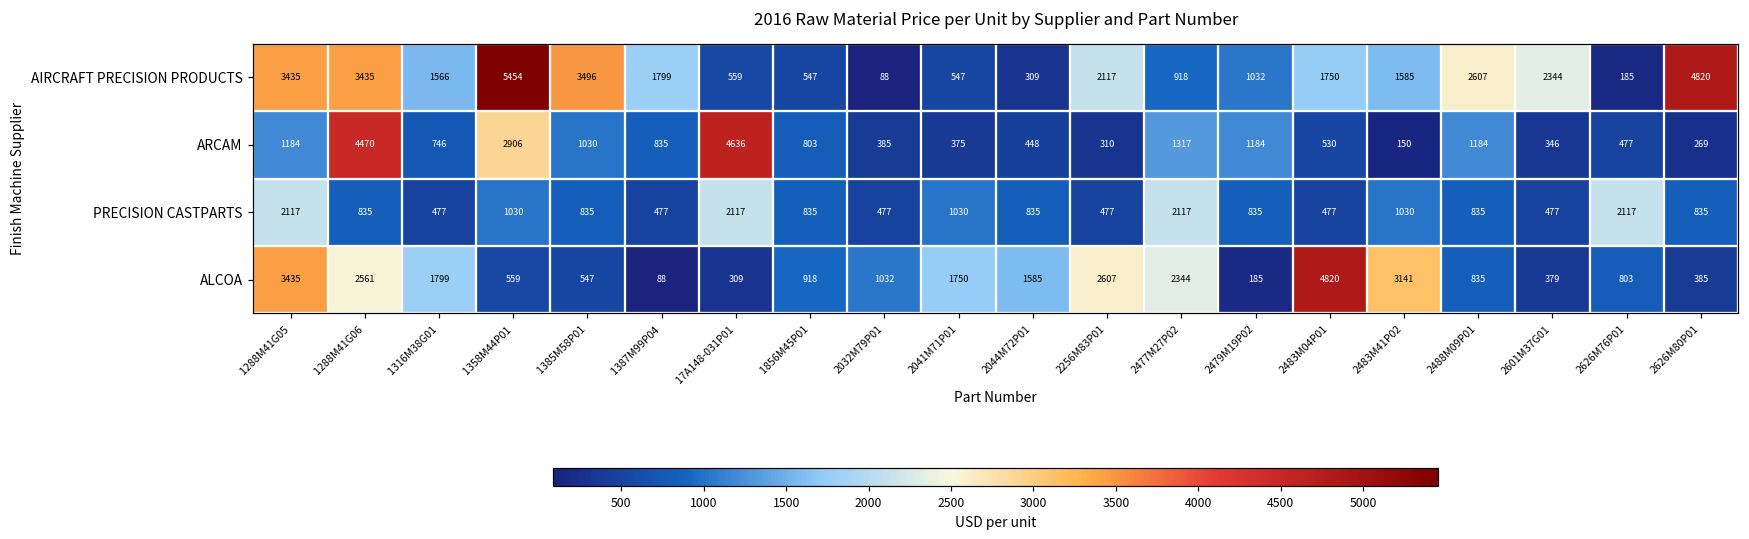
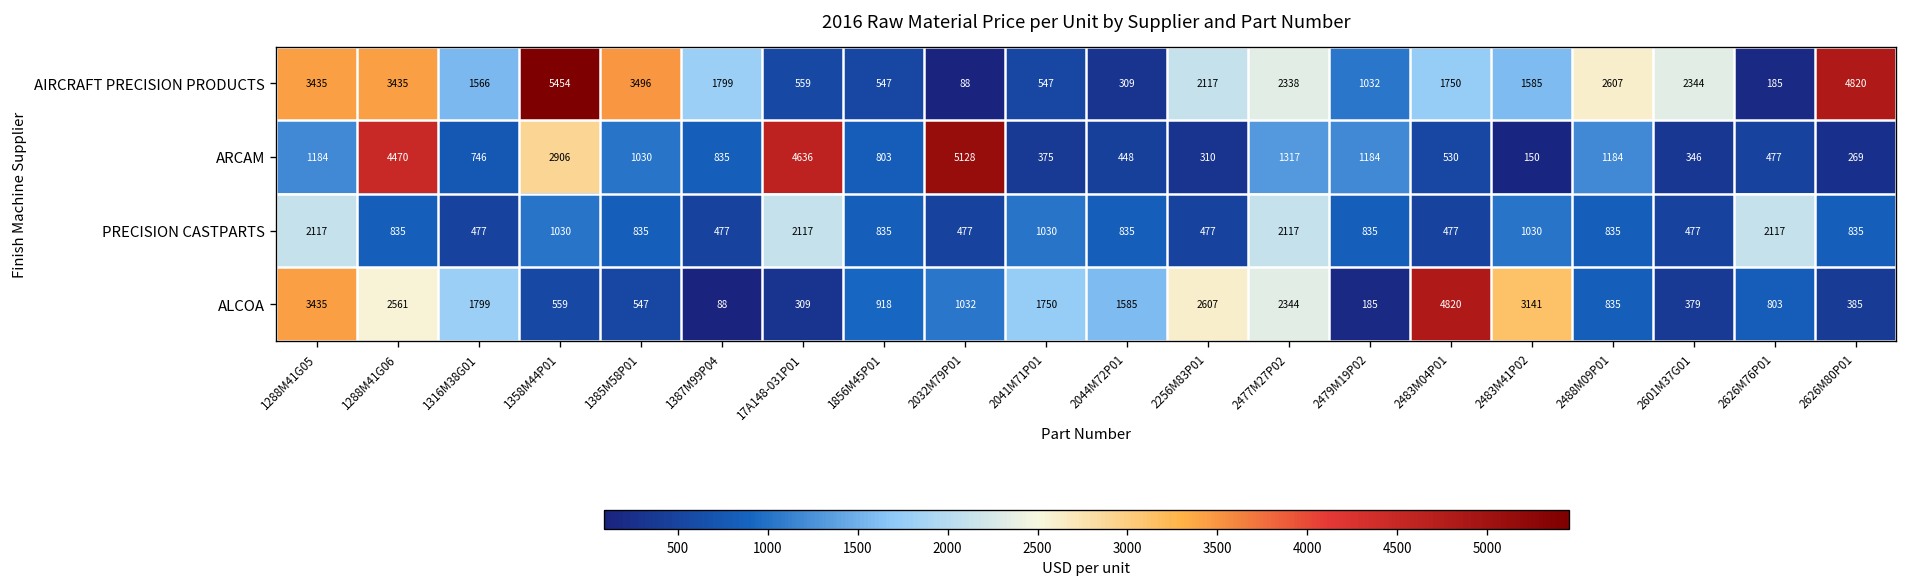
  {
    "AIRCRAFT PRECISION PRODUCTS": {
      "1288M41G05": 3435,
      "1288M41G06": 3435,
      "1316M38G01": 1566,
      "1358M44P01": 5454,
      "1385M58P01": 3496,
      "1387M99P04": 1799,
      "17A148-031P01": 559,
      "1856M45P01": 547,
      "2032M79P01": 88,
      "2041M71P01": 547,
      "2044M72P01": 309,
      "2256M83P01": 2117,
-     "2477M27P02": 918,
+     "2477M27P02": 2338,
      "2479M19P02": 1032,
      "2483M04P01": 1750,
      "2483M41P02": 1585,
      "2488M09P01": 2607,
      "2601M37G01": 2344,
      "2626M76P01": 185,
      "2626M80P01": 4820
    },
    "ARCAM": {
      "1288M41G05": 1184,
      "1288M41G06": 4470,
      "1316M38G01": 746,
      "1358M44P01": 2906,
      "1385M58P01": 1030,
      "1387M99P04": 835,
      "17A148-031P01": 4636,
      "1856M45P01": 803,
-     "2032M79P01": 385,
+     "2032M79P01": 5128,
      "2041M71P01": 375,
      "2044M72P01": 448,
      "2256M83P01": 310,
      "2477M27P02": 1317,
      "2479M19P02": 1184,
      "2483M04P01": 530,
      "2483M41P02": 150,
      "2488M09P01": 1184,
      "2601M37G01": 346,
      "2626M76P01": 477,
      "2626M80P01": 269
    },
    "PRECISION CASTPARTS": {
      "1288M41G05": 2117,
      "1288M41G06": 835,
      "1316M38G01": 477,
      "1358M44P01": 1030,
      "1385M58P01": 835,
      "1387M99P04": 477,
      "17A148-031P01": 2117,
      "1856M45P01": 835,
      "2032M79P01": 477,
      "2041M71P01": 1030,
      "2044M72P01": 835,
      "2256M83P01": 477,
      "2477M27P02": 2117,
      "2479M19P02": 835,
      "2483M04P01": 477,
      "2483M41P02": 1030,
      "2488M09P01": 835,
      "2601M37G01": 477,
      "2626M76P01": 2117,
      "2626M80P01": 835
    },
    "ALCOA": {
      "1288M41G05": 3435,
      "1288M41G06": 2561,
      "1316M38G01": 1799,
      "1358M44P01": 559,
      "1385M58P01": 547,
      "1387M99P04": 88,
      "17A148-031P01": 309,
      "1856M45P01": 918,
      "2032M79P01": 1032,
      "2041M71P01": 1750,
      "2044M72P01": 1585,
      "2256M83P01": 2607,
      "2477M27P02": 2344,
      "2479M19P02": 185,
      "2483M04P01": 4820,
      "2483M41P02": 3141,
      "2488M09P01": 835,
      "2601M37G01": 379,
      "2626M76P01": 803,
      "2626M80P01": 385
    }
  }
